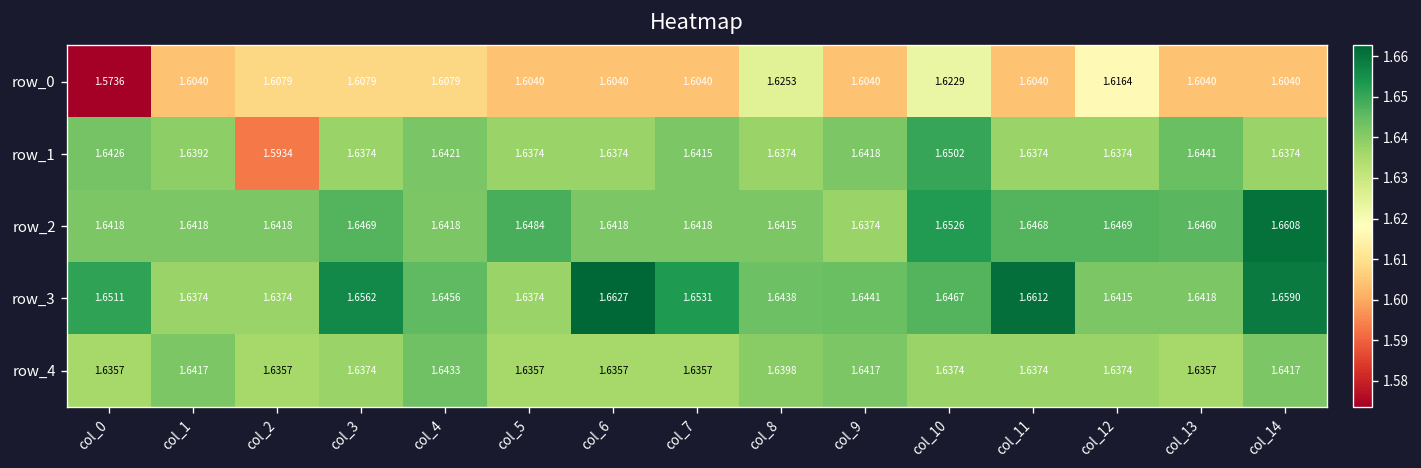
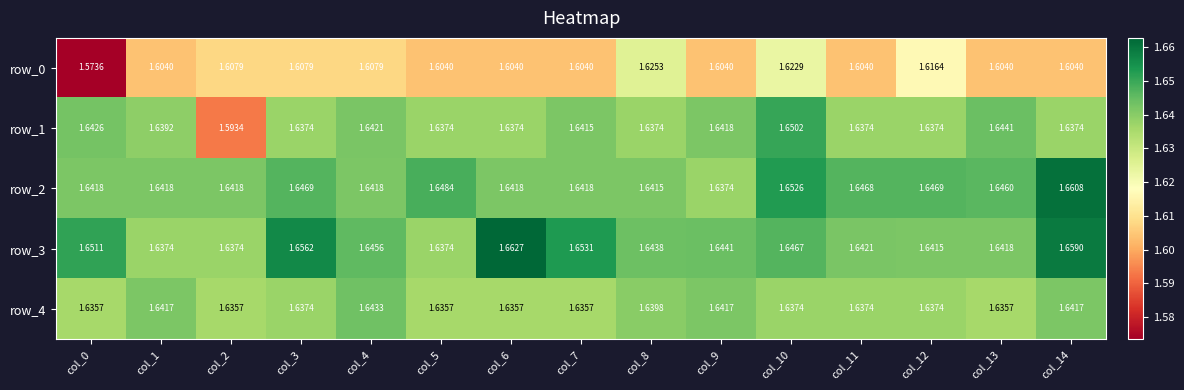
  {
    "row_0": {
      "col_0": 1.5736,
      "col_1": 1.6040,
      "col_2": 1.6079,
      "col_3": 1.6079,
      "col_4": 1.6079,
      "col_5": 1.6040,
      "col_6": 1.6040,
      "col_7": 1.6040,
      "col_8": 1.6253,
      "col_9": 1.6040,
      "col_10": 1.6229,
      "col_11": 1.6040,
      "col_12": 1.6164,
      "col_13": 1.6040,
      "col_14": 1.6040
    },
    "row_1": {
      "col_0": 1.6426,
      "col_1": 1.6392,
      "col_2": 1.5934,
      "col_3": 1.6374,
      "col_4": 1.6421,
      "col_5": 1.6374,
      "col_6": 1.6374,
      "col_7": 1.6415,
      "col_8": 1.6374,
      "col_9": 1.6418,
      "col_10": 1.6502,
      "col_11": 1.6374,
      "col_12": 1.6374,
      "col_13": 1.6441,
      "col_14": 1.6374
    },
    "row_2": {
      "col_0": 1.6418,
      "col_1": 1.6418,
      "col_2": 1.6418,
      "col_3": 1.6469,
      "col_4": 1.6418,
      "col_5": 1.6484,
      "col_6": 1.6418,
      "col_7": 1.6418,
      "col_8": 1.6415,
      "col_9": 1.6374,
      "col_10": 1.6526,
      "col_11": 1.6468,
      "col_12": 1.6469,
      "col_13": 1.6460,
      "col_14": 1.6608
    },
    "row_3": {
      "col_0": 1.6511,
      "col_1": 1.6374,
      "col_2": 1.6374,
      "col_3": 1.6562,
      "col_4": 1.6456,
      "col_5": 1.6374,
      "col_6": 1.6627,
      "col_7": 1.6531,
      "col_8": 1.6438,
      "col_9": 1.6441,
      "col_10": 1.6467,
-     "col_11": 1.6612,
+     "col_11": 1.6421,
      "col_12": 1.6415,
      "col_13": 1.6418,
      "col_14": 1.6590
    },
    "row_4": {
      "col_0": 1.6357,
      "col_1": 1.6417,
      "col_2": 1.6357,
      "col_3": 1.6374,
      "col_4": 1.6433,
      "col_5": 1.6357,
      "col_6": 1.6357,
      "col_7": 1.6357,
      "col_8": 1.6398,
      "col_9": 1.6417,
      "col_10": 1.6374,
      "col_11": 1.6374,
      "col_12": 1.6374,
      "col_13": 1.6357,
      "col_14": 1.6417
    }
  }
